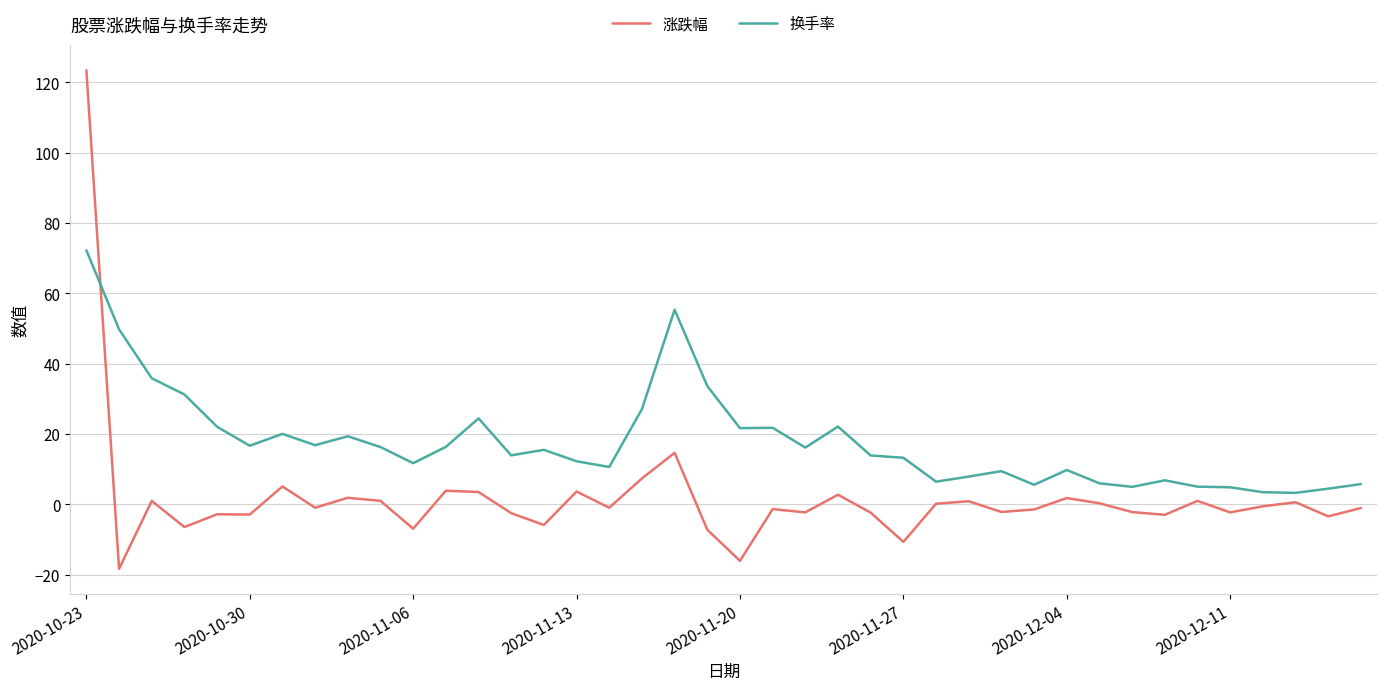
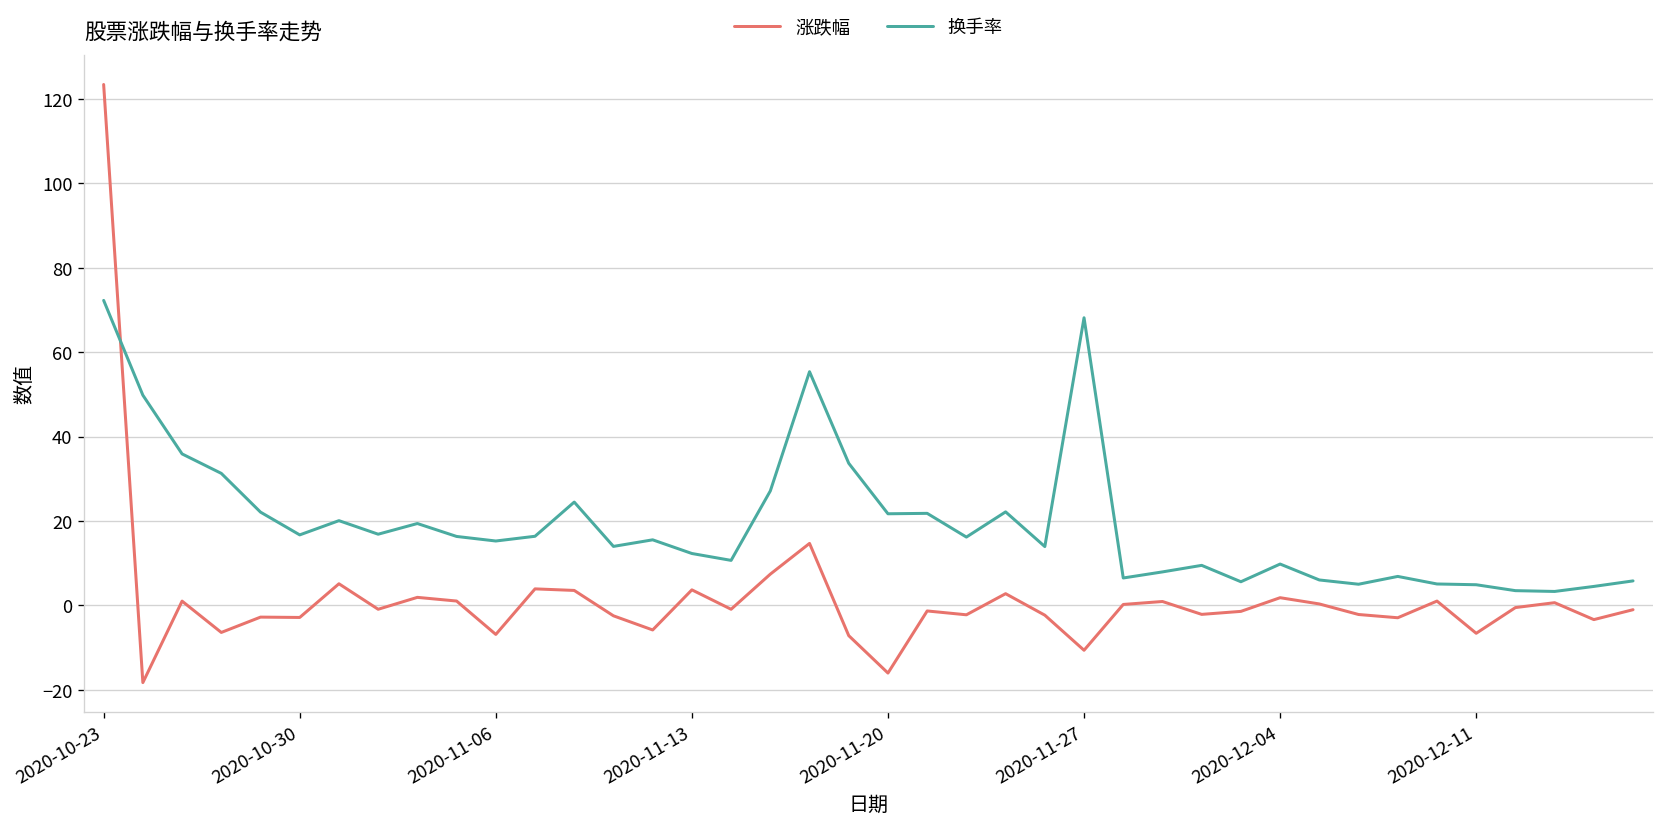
  {
    "涨跌幅": {
      "2020-10-23": 123,
      "2020-10-30": -3,
      "2020-11-06": -7,
      "2020-11-13": 4,
      "2020-11-20": -16,
      "2020-11-27": -11,
      "2020-12-04": 2,
-     "2020-12-11": -2
+     "2020-12-11": -7
    },
    "换手率": {
      "2020-10-23": 72,
      "2020-10-30": 17,
-     "2020-11-06": 12,
+     "2020-11-06": 15,
      "2020-11-13": 12,
      "2020-11-20": 22,
-     "2020-11-27": 13,
+     "2020-11-27": 68,
      "2020-12-04": 10,
      "2020-12-11": 5
    }
  }
